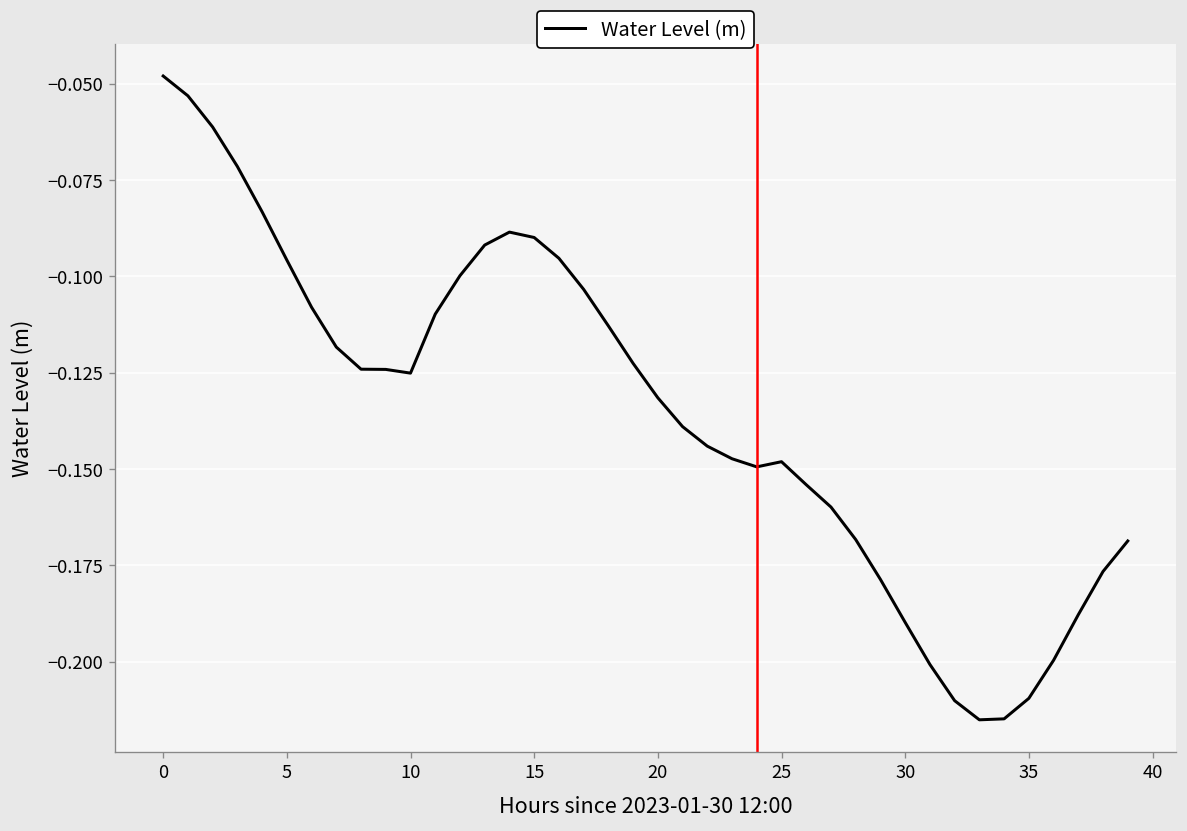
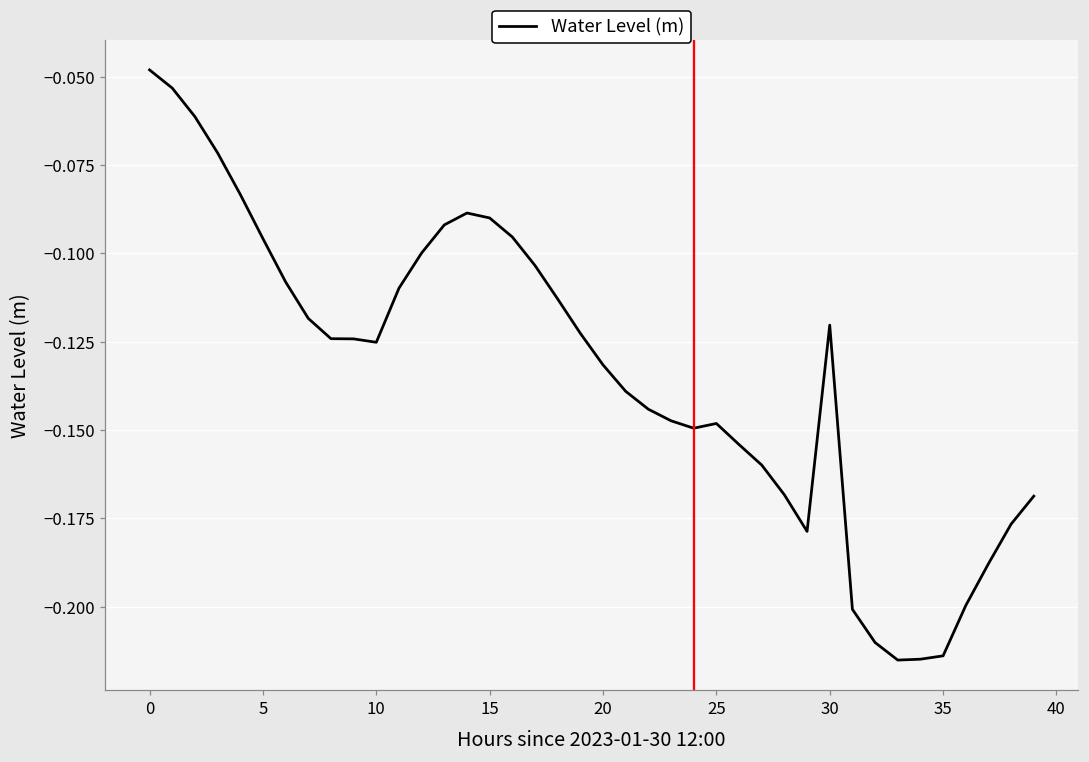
  {
    "0": -0.048,
    "5": -0.096,
    "10": -0.125,
    "15": -0.090,
    "20": -0.132,
    "25": -0.148,
-   "30": -0.190,
-   "35": -0.210
+   "30": -0.120,
+   "35": -0.214
  }
